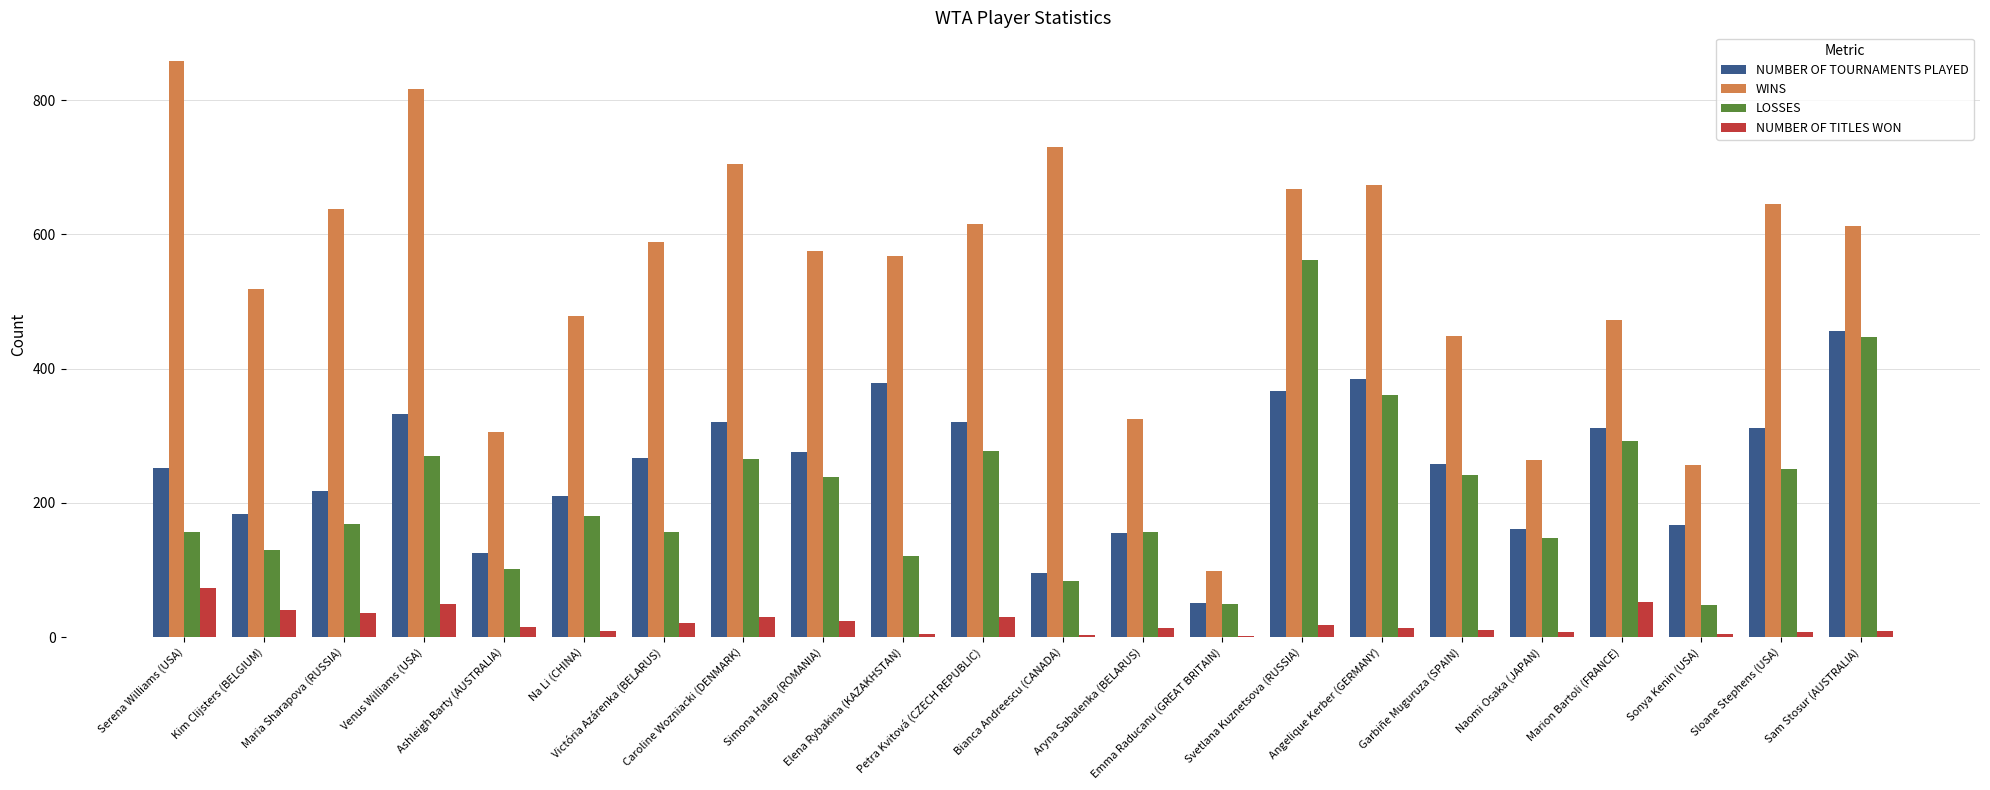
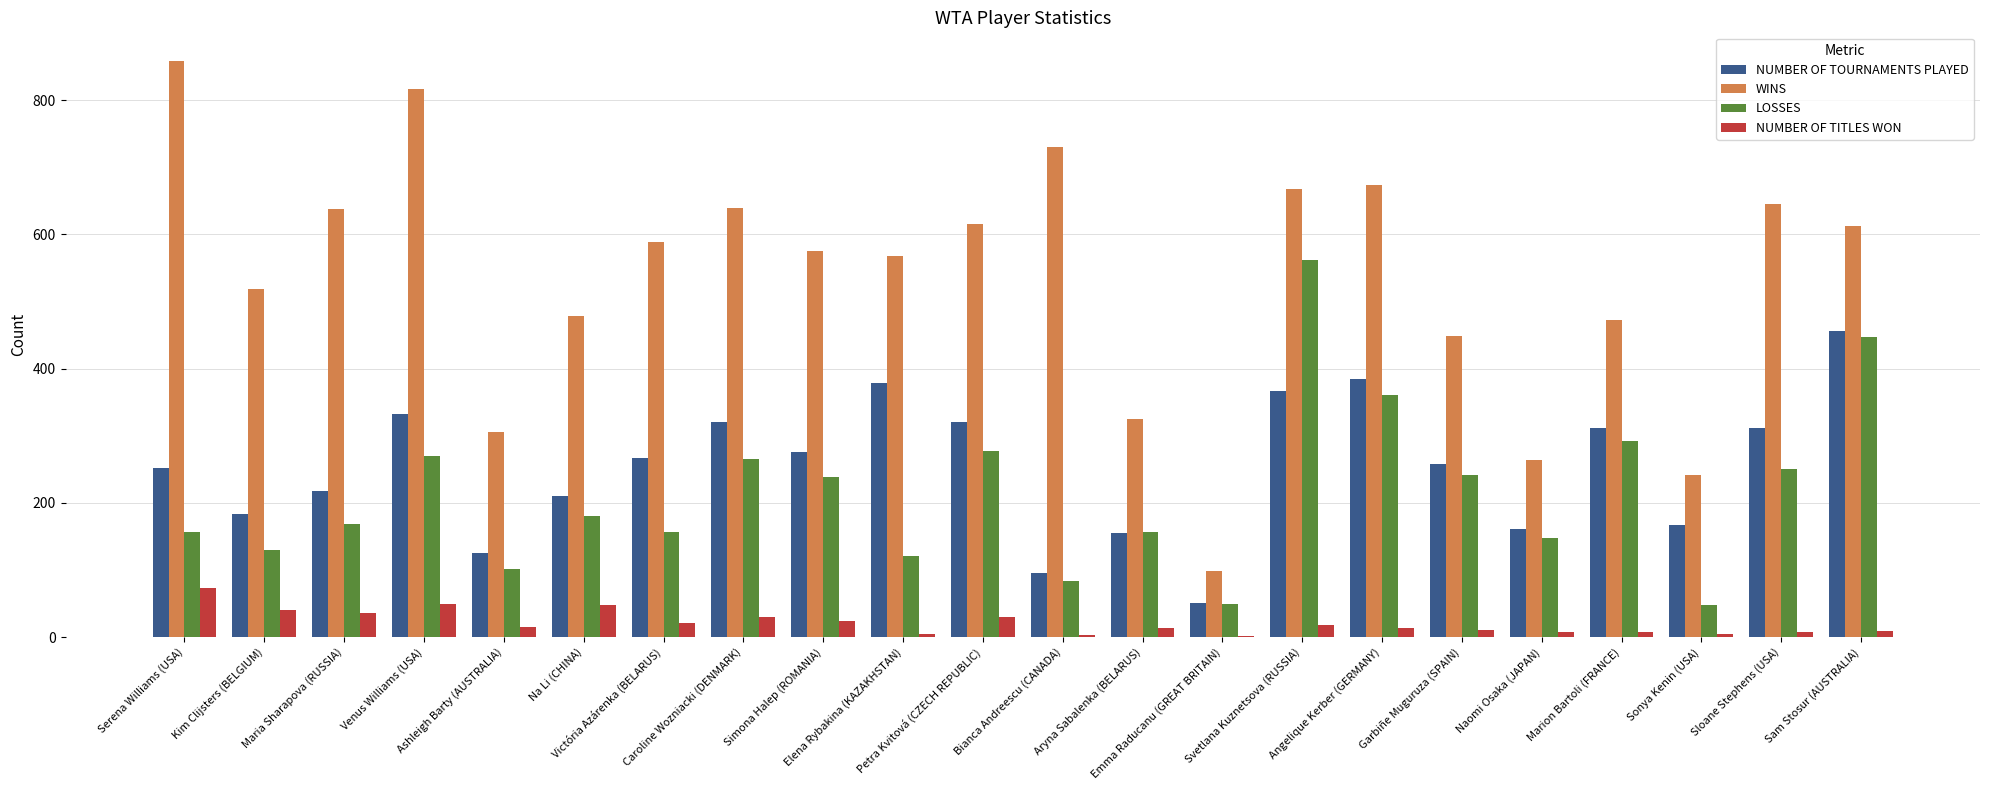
  {
    "NUMBER OF TOURNAMENTS PLAYED": {
      "Serena Williams (USA)": 250,
      "Kim Clijsters (BELGIUM)": 180,
      "Maria Sharapova (RUSSIA)": 220,
      "Venus Williams (USA)": 330,
      "Ashleigh Barty (AUSTRALIA)": 130,
      "Na Li (CHINA)": 210,
      "Victória Azárenka (BELARUS)": 270,
      "Caroline Wozniacki (DENMARK)": 320,
      "Simona Halep (ROMANIA)": 280,
      "Elena Rybakina (KAZAKHSTAN)": 380,
      "Petra Kvitová (CZECH REPUBLIC)": 320,
      "Bianca Andreescu (CANADA)": 100,
      "Aryna Sabalenka (BELARUS)": 160,
      "Emma Raducanu (GREAT BRITAIN)": 50,
      "Svetlana Kuznetsova (RUSSIA)": 370,
      "Angelique Kerber (GERMANY)": 390,
      "Garbiñe Muguruza (SPAIN)": 260,
      "Naomi Osaka (JAPAN)": 160,
      "Marion Bartoli (FRANCE)": 310,
      "Sonya Kenin (USA)": 170,
      "Sloane Stephens (USA)": 310,
      "Sam Stosur (AUSTRALIA)": 460
    },
    "WINS": {
      "Serena Williams (USA)": 860,
      "Kim Clijsters (BELGIUM)": 520,
      "Maria Sharapova (RUSSIA)": 640,
      "Venus Williams (USA)": 820,
      "Ashleigh Barty (AUSTRALIA)": 310,
      "Na Li (CHINA)": 480,
      "Victória Azárenka (BELARUS)": 590,
-     "Caroline Wozniacki (DENMARK)": 700,
+     "Caroline Wozniacki (DENMARK)": 640,
      "Simona Halep (ROMANIA)": 580,
      "Elena Rybakina (KAZAKHSTAN)": 570,
      "Petra Kvitová (CZECH REPUBLIC)": 620,
      "Bianca Andreescu (CANADA)": 730,
      "Aryna Sabalenka (BELARUS)": 330,
      "Emma Raducanu (GREAT BRITAIN)": 100,
      "Svetlana Kuznetsova (RUSSIA)": 670,
      "Angelique Kerber (GERMANY)": 670,
      "Garbiñe Muguruza (SPAIN)": 450,
      "Naomi Osaka (JAPAN)": 260,
      "Marion Bartoli (FRANCE)": 470,
-     "Sonya Kenin (USA)": 260,
+     "Sonya Kenin (USA)": 240,
      "Sloane Stephens (USA)": 650,
      "Sam Stosur (AUSTRALIA)": 610
    },
    "LOSSES": {
      "Serena Williams (USA)": 160,
      "Kim Clijsters (BELGIUM)": 130,
      "Maria Sharapova (RUSSIA)": 170,
      "Venus Williams (USA)": 270,
      "Ashleigh Barty (AUSTRALIA)": 100,
      "Na Li (CHINA)": 180,
      "Victória Azárenka (BELARUS)": 160,
      "Caroline Wozniacki (DENMARK)": 270,
      "Simona Halep (ROMANIA)": 240,
      "Elena Rybakina (KAZAKHSTAN)": 120,
      "Petra Kvitová (CZECH REPUBLIC)": 280,
      "Bianca Andreescu (CANADA)": 80,
      "Aryna Sabalenka (BELARUS)": 160,
      "Emma Raducanu (GREAT BRITAIN)": 50,
      "Svetlana Kuznetsova (RUSSIA)": 560,
      "Angelique Kerber (GERMANY)": 360,
      "Garbiñe Muguruza (SPAIN)": 240,
      "Naomi Osaka (JAPAN)": 150,
      "Marion Bartoli (FRANCE)": 290,
      "Sonya Kenin (USA)": 50,
      "Sloane Stephens (USA)": 250,
      "Sam Stosur (AUSTRALIA)": 450
    },
    "NUMBER OF TITLES WON": {
      "Serena Williams (USA)": 70,
      "Kim Clijsters (BELGIUM)": 40,
      "Maria Sharapova (RUSSIA)": 40,
      "Venus Williams (USA)": 50,
      "Ashleigh Barty (AUSTRALIA)": 20,
-     "Na Li (CHINA)": 10,
+     "Na Li (CHINA)": 50,
      "Victória Azárenka (BELARUS)": 20,
      "Caroline Wozniacki (DENMARK)": 30,
      "Simona Halep (ROMANIA)": 20,
      "Elena Rybakina (KAZAKHSTAN)": 10,
      "Petra Kvitová (CZECH REPUBLIC)": 30,
      "Aryna Sabalenka (BELARUS)": 10,
      "Svetlana Kuznetsova (RUSSIA)": 20,
      "Angelique Kerber (GERMANY)": 10,
      "Garbiñe Muguruza (SPAIN)": 10,
      "Naomi Osaka (JAPAN)": 10,
-     "Marion Bartoli (FRANCE)": 50,
+     "Marion Bartoli (FRANCE)": 10,
      "Sonya Kenin (USA)": 10,
      "Sloane Stephens (USA)": 10,
      "Sam Stosur (AUSTRALIA)": 10
    }
  }
